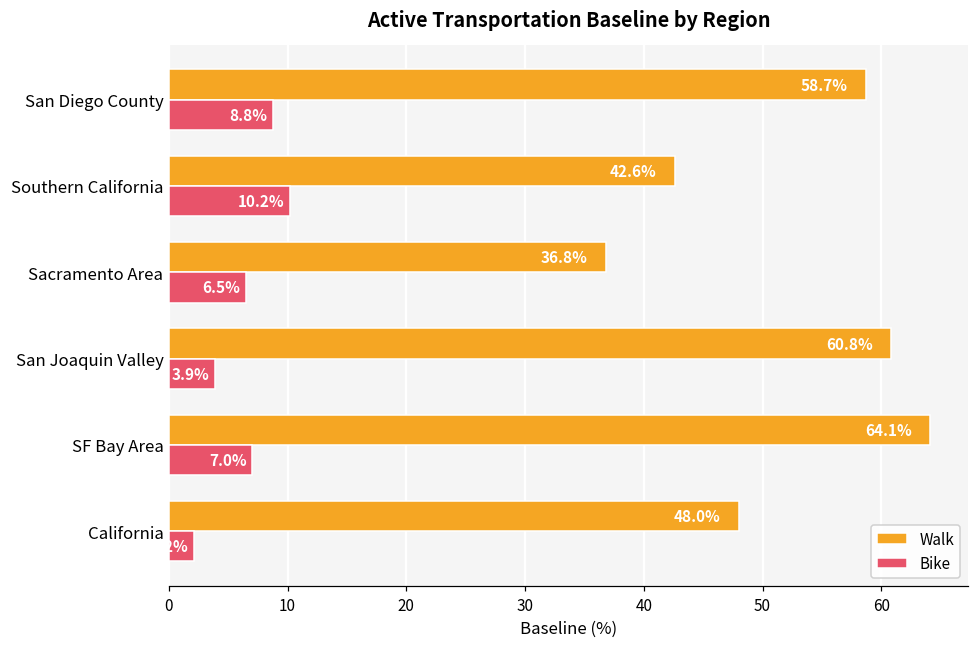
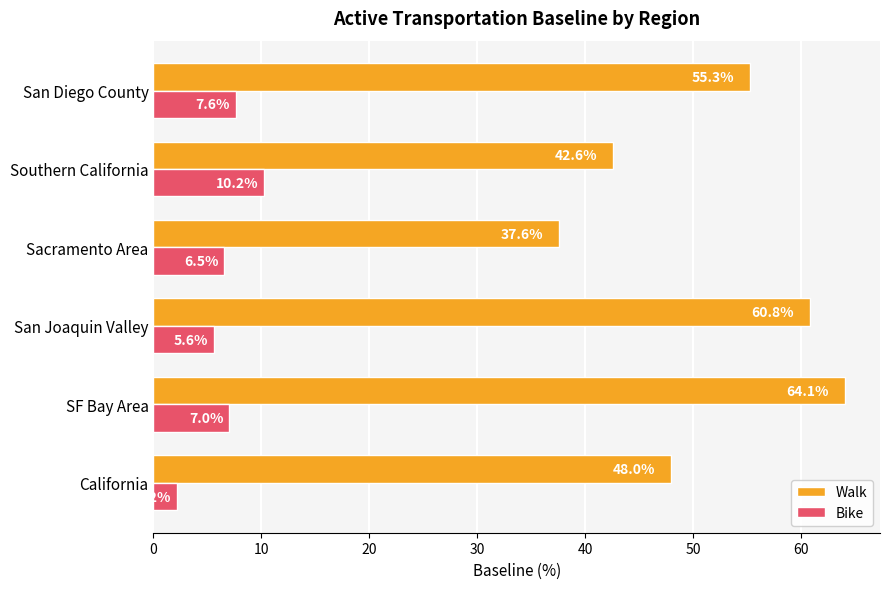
  {
    "Walk": {
-     "San Diego County": "58.7%",
+     "San Diego County": "55.3%",
      "Southern California": "42.6%",
-     "Sacramento Area": "36.8%",
+     "Sacramento Area": "37.6%",
      "San Joaquin Valley": "60.8%",
      "SF Bay Area": "64.1%",
      "California": "48.0%"
    },
    "Bike": {
-     "San Diego County": "8.8%",
+     "San Diego County": "7.6%",
      "Southern California": "10.2%",
      "Sacramento Area": "6.5%",
-     "San Joaquin Valley": "3.9%",
+     "San Joaquin Valley": "5.6%",
      "SF Bay Area": "7.0%"
    }
  }
